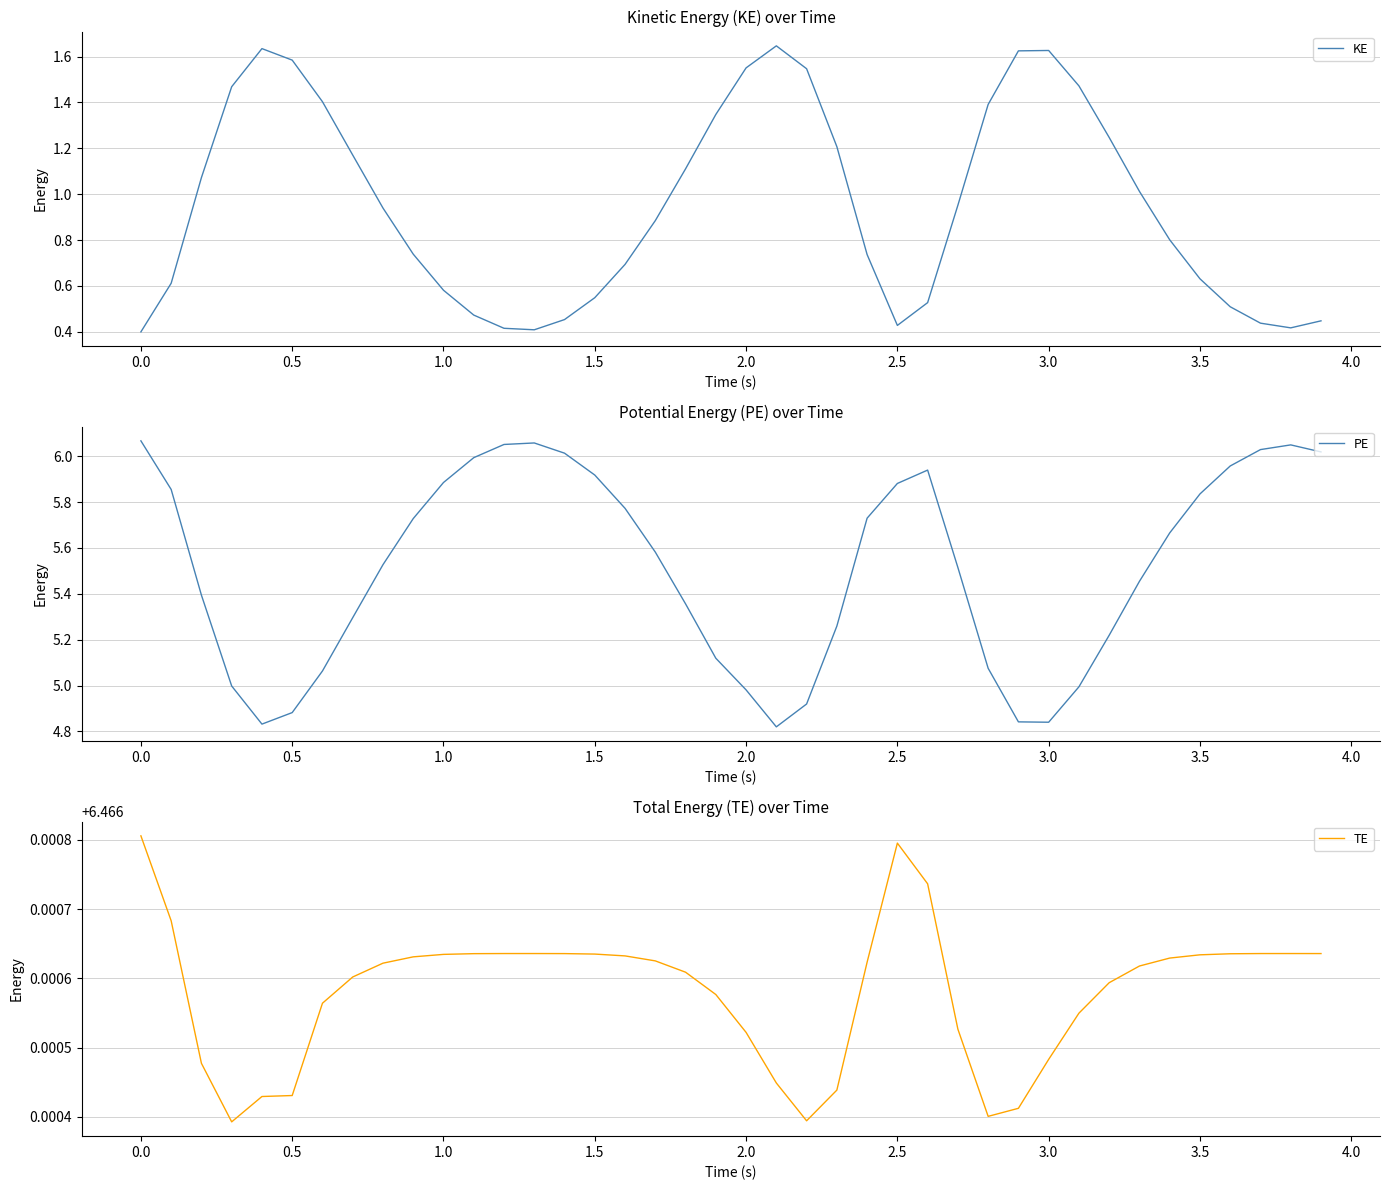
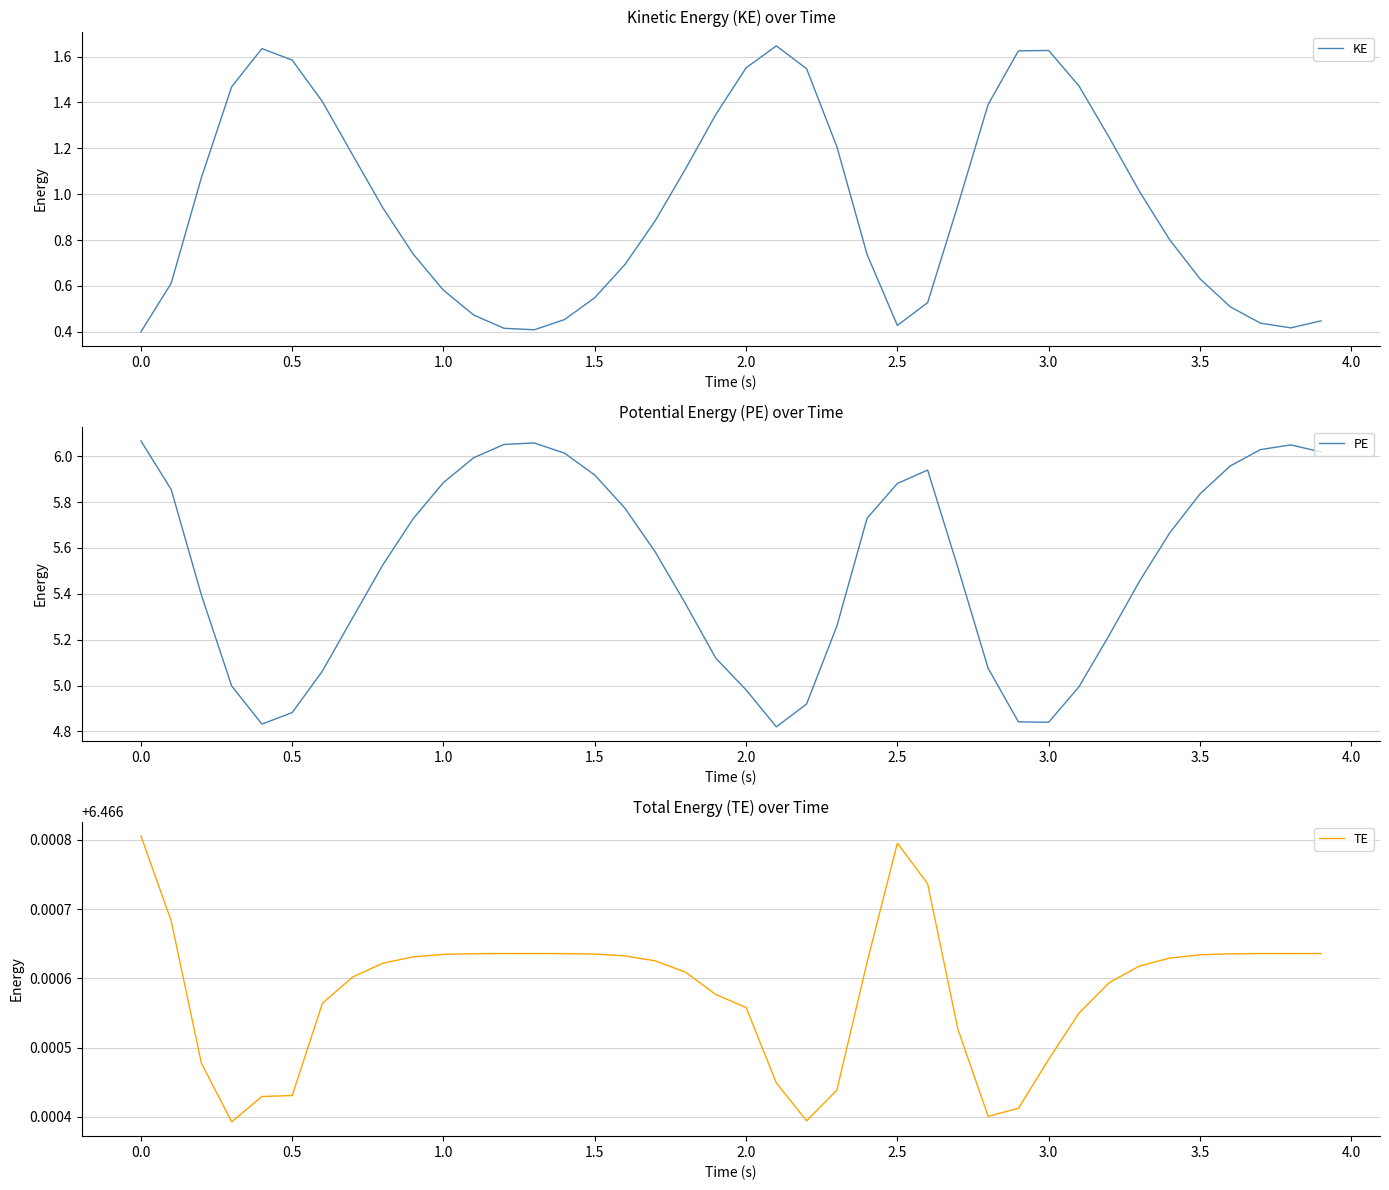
  {
    "Kinetic Energy (KE) over Time": {
      "0.0": 0.40,
      "0.5": 1.58,
      "1.0": 0.58,
      "1.5": 0.55,
      "2.0": 1.55,
      "2.5": 0.43,
      "3.0": 1.63,
      "3.5": 0.63
    },
    "Potential Energy (PE) over Time": {
      "0.0": 6.07,
      "0.5": 4.88,
      "1.0": 5.89,
      "1.5": 5.92,
      "2.0": 4.98,
      "2.5": 5.88,
      "3.0": 4.84,
      "3.5": 5.84
    },
    "Total Energy (TE) over Time": {
      "0.0": 6.46681,
      "0.5": 6.46643,
      "1.0": 6.46663,
      "1.5": 6.46664,
-     "2.0": 6.46652,
+     "2.0": 6.46656,
      "2.5": 6.46680,
      "3.0": 6.46648,
      "3.5": 6.46663
    }
  }
